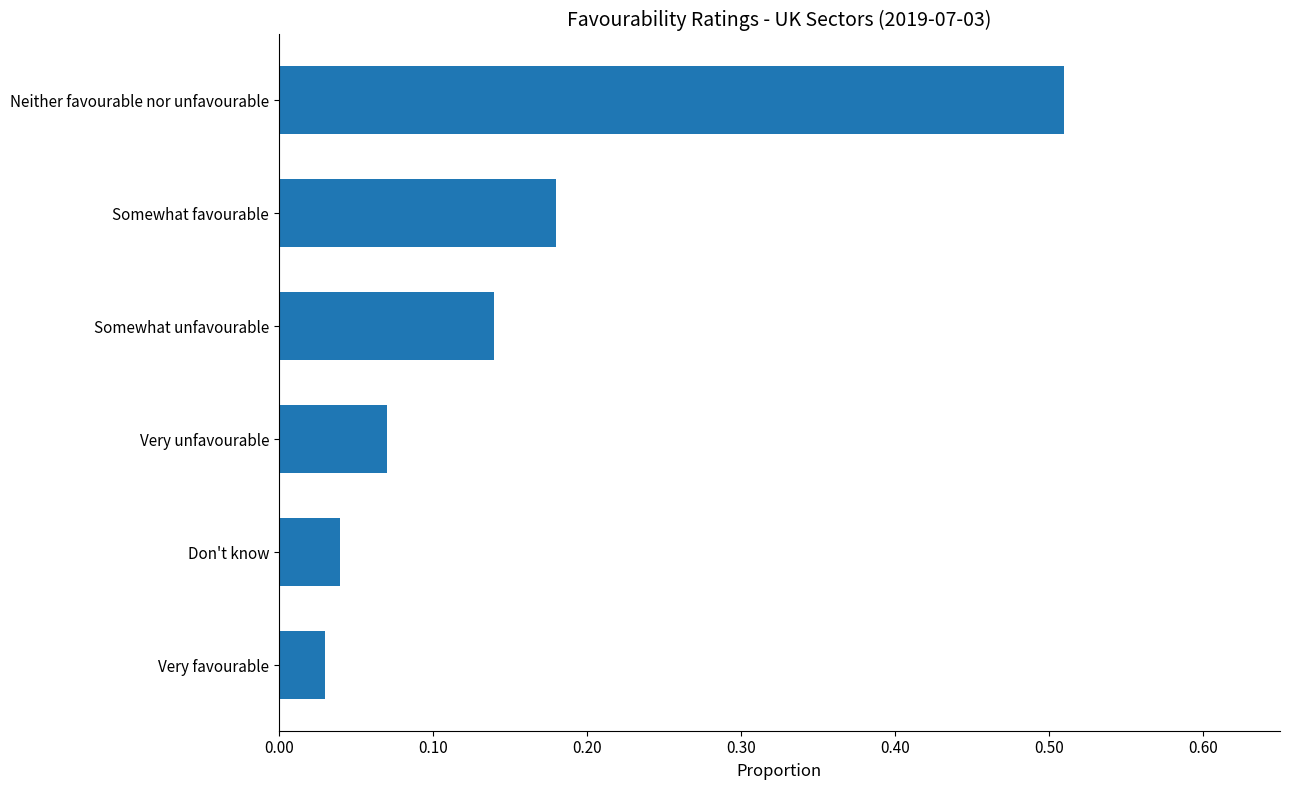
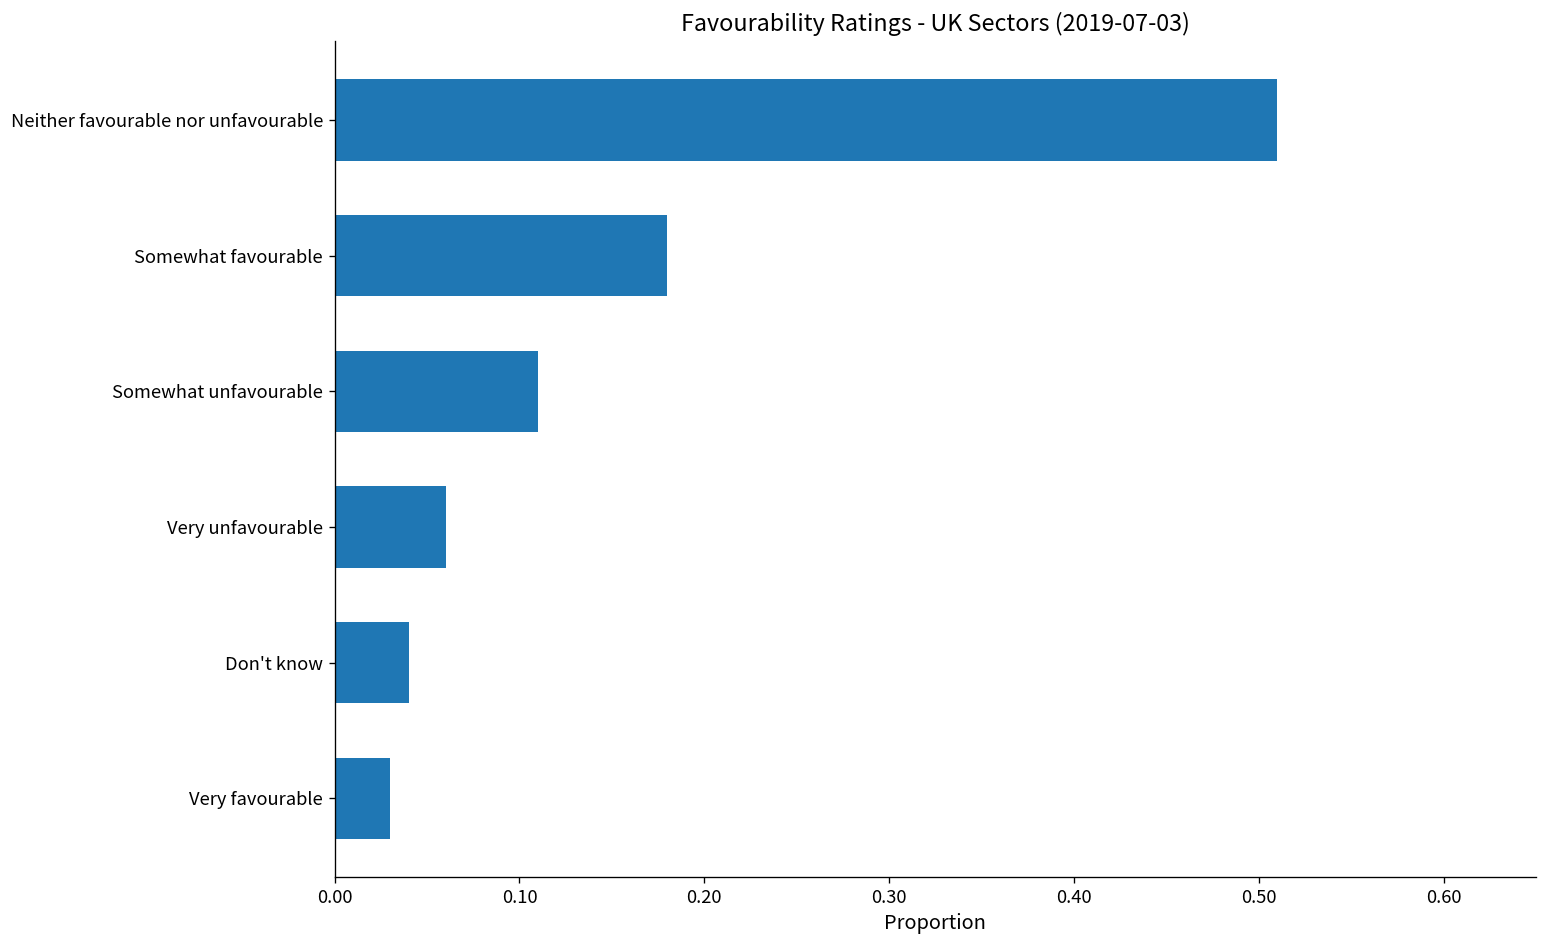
  {
    "Neither favourable nor unfavourable": 0.51,
    "Somewhat favourable": 0.18,
-   "Somewhat unfavourable": 0.14,
-   "Very unfavourable": 0.07,
+   "Somewhat unfavourable": 0.11,
+   "Very unfavourable": 0.06,
    "Don't know": 0.04,
    "Very favourable": 0.03
  }
